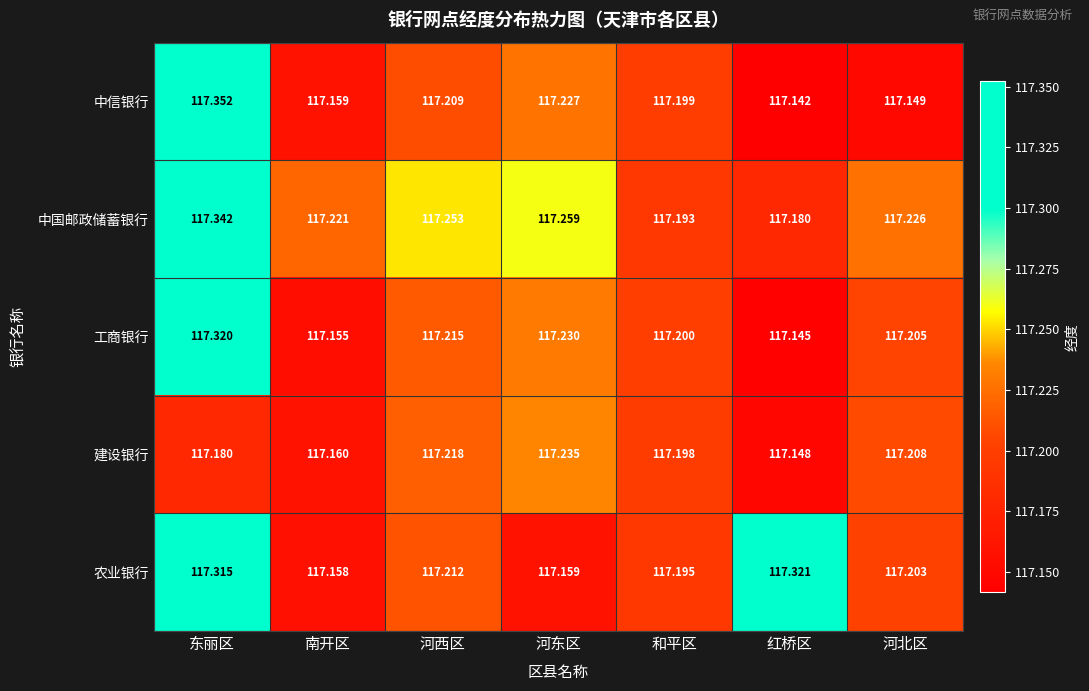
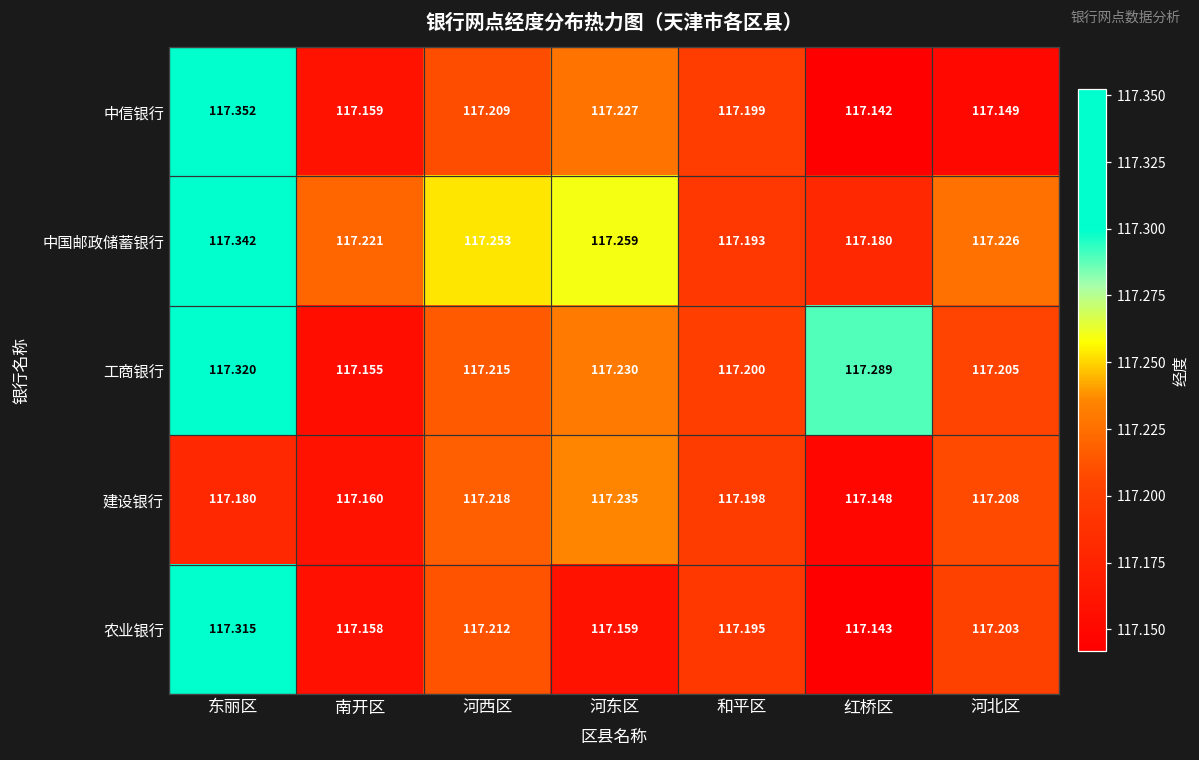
  {
    "中信银行": {
      "东丽区": 117.352,
      "南开区": 117.159,
      "河西区": 117.209,
      "河东区": 117.227,
      "和平区": 117.199,
      "红桥区": 117.142,
      "河北区": 117.149
    },
    "中国邮政储蓄银行": {
      "东丽区": 117.342,
      "南开区": 117.221,
      "河西区": 117.253,
      "河东区": 117.259,
      "和平区": 117.193,
      "红桥区": 117.180,
      "河北区": 117.226
    },
    "工商银行": {
      "东丽区": 117.320,
      "南开区": 117.155,
      "河西区": 117.215,
      "河东区": 117.230,
      "和平区": 117.200,
-     "红桥区": 117.145,
+     "红桥区": 117.289,
      "河北区": 117.205
    },
    "建设银行": {
      "东丽区": 117.180,
      "南开区": 117.160,
      "河西区": 117.218,
      "河东区": 117.235,
      "和平区": 117.198,
      "红桥区": 117.148,
      "河北区": 117.208
    },
    "农业银行": {
      "东丽区": 117.315,
      "南开区": 117.158,
      "河西区": 117.212,
      "河东区": 117.159,
      "和平区": 117.195,
-     "红桥区": 117.321,
+     "红桥区": 117.143,
      "河北区": 117.203
    }
  }
